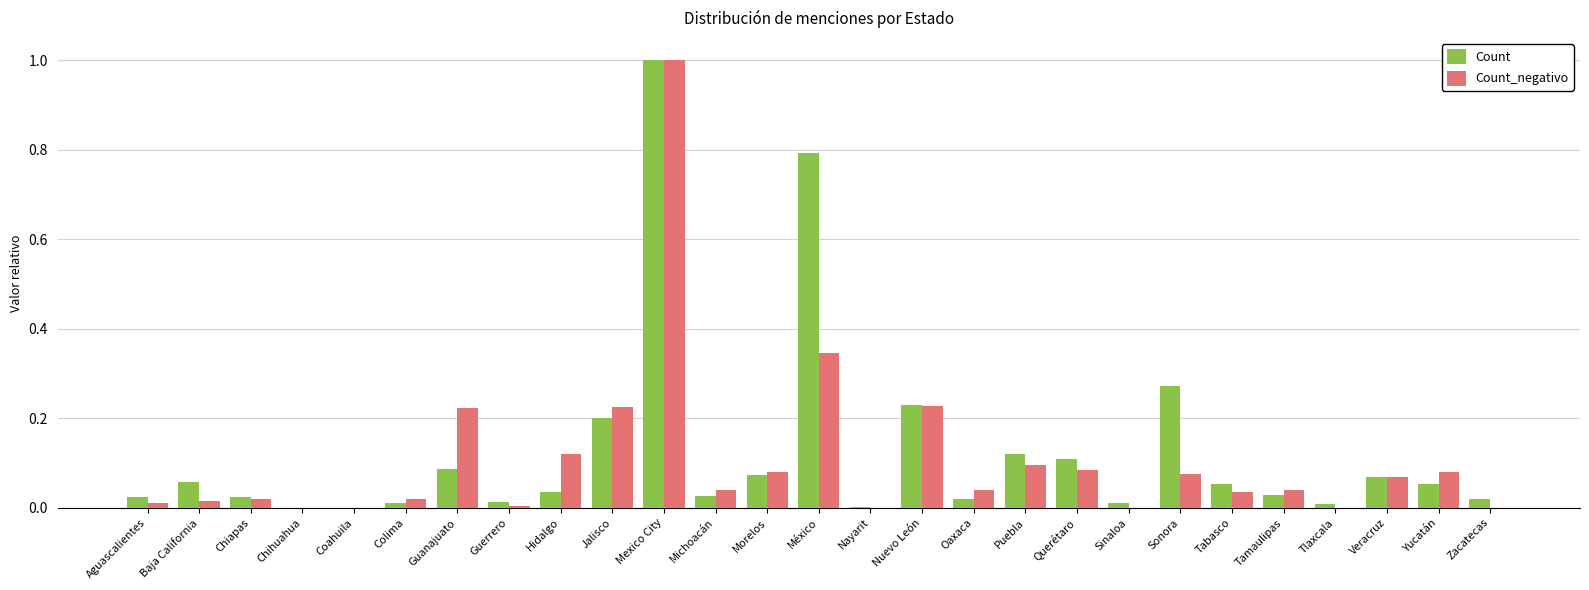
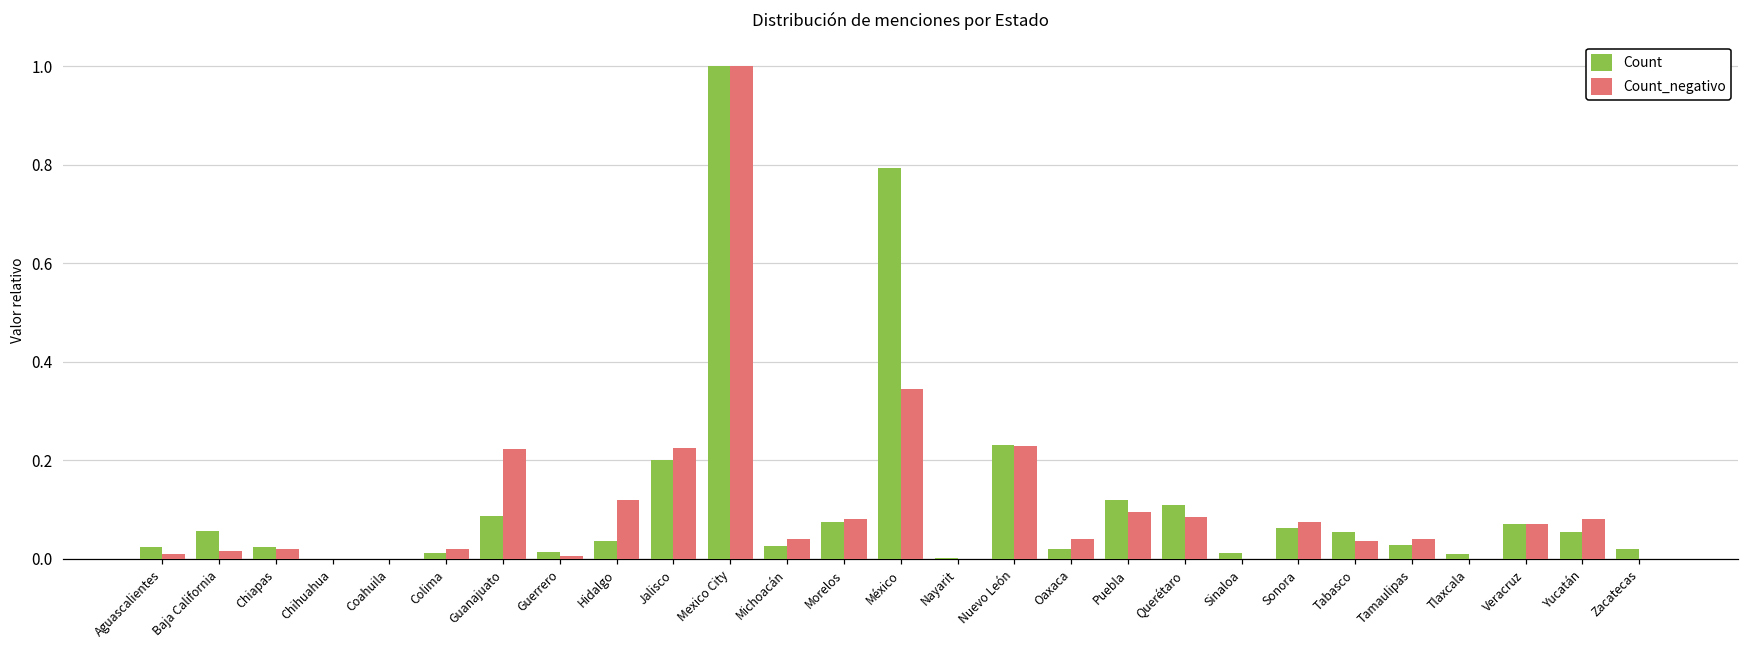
  {
    "Count": {
      "Aguascalientes": 0.02,
      "Baja California": 0.06,
      "Chiapas": 0.02,
      "Chihuahua": 0.00,
      "Coahuila": 0.00,
      "Colima": 0.01,
      "Guanajuato": 0.09,
      "Guerrero": 0.01,
      "Hidalgo": 0.04,
      "Jalisco": 0.20,
      "Mexico City": 1.00,
      "Michoacán": 0.03,
      "Morelos": 0.07,
      "México": 0.79,
      "Nuevo León": 0.23,
      "Oaxaca": 0.02,
      "Puebla": 0.12,
      "Querétaro": 0.11,
      "Sinaloa": 0.01,
-     "Sonora": 0.27,
+     "Sonora": 0.06,
      "Tabasco": 0.05,
      "Tamaulipas": 0.03,
      "Tlaxcala": 0.01,
      "Veracruz": 0.07,
      "Yucatán": 0.05,
      "Zacatecas": 0.02
    },
    "Count_negativo": {
      "Aguascalientes": 0.01,
      "Baja California": 0.02,
      "Chiapas": 0.02,
      "Chihuahua": 0.00,
      "Coahuila": 0.00,
      "Colima": 0.02,
      "Guanajuato": 0.22,
      "Hidalgo": 0.12,
      "Jalisco": 0.23,
      "Mexico City": 1.00,
      "Michoacán": 0.04,
      "Morelos": 0.08,
      "México": 0.35,
      "Nayarit": 0.00,
      "Nuevo León": 0.23,
      "Oaxaca": 0.04,
      "Puebla": 0.10,
      "Querétaro": 0.08,
      "Sinaloa": 0.00,
      "Sonora": 0.08,
      "Tabasco": 0.04,
      "Tamaulipas": 0.04,
      "Tlaxcala": 0.00,
      "Veracruz": 0.07,
      "Yucatán": 0.08,
      "Zacatecas": 0.00
    }
  }
